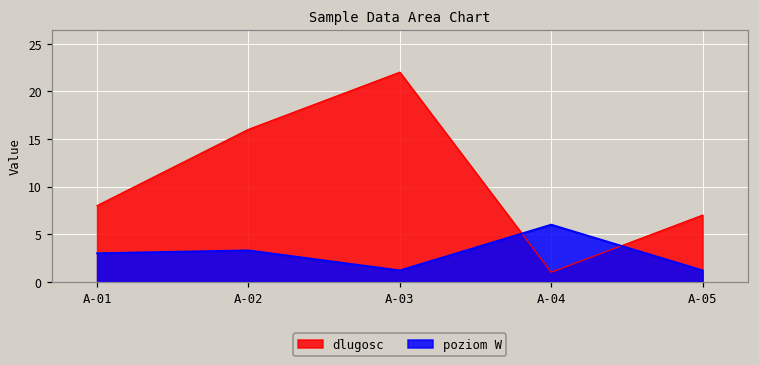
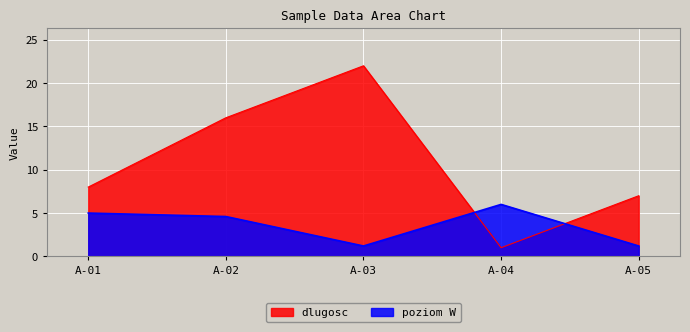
  {
    "dlugosc": {
      "A-01": 8,
      "A-02": 16,
      "A-03": 22,
      "A-04": 1,
      "A-05": 7
    },
    "poziom W": {
-     "A-01": 3,
-     "A-02": 3,
+     "A-01": 5,
+     "A-02": 5,
      "A-03": 1,
      "A-04": 6,
      "A-05": 1
    }
  }
